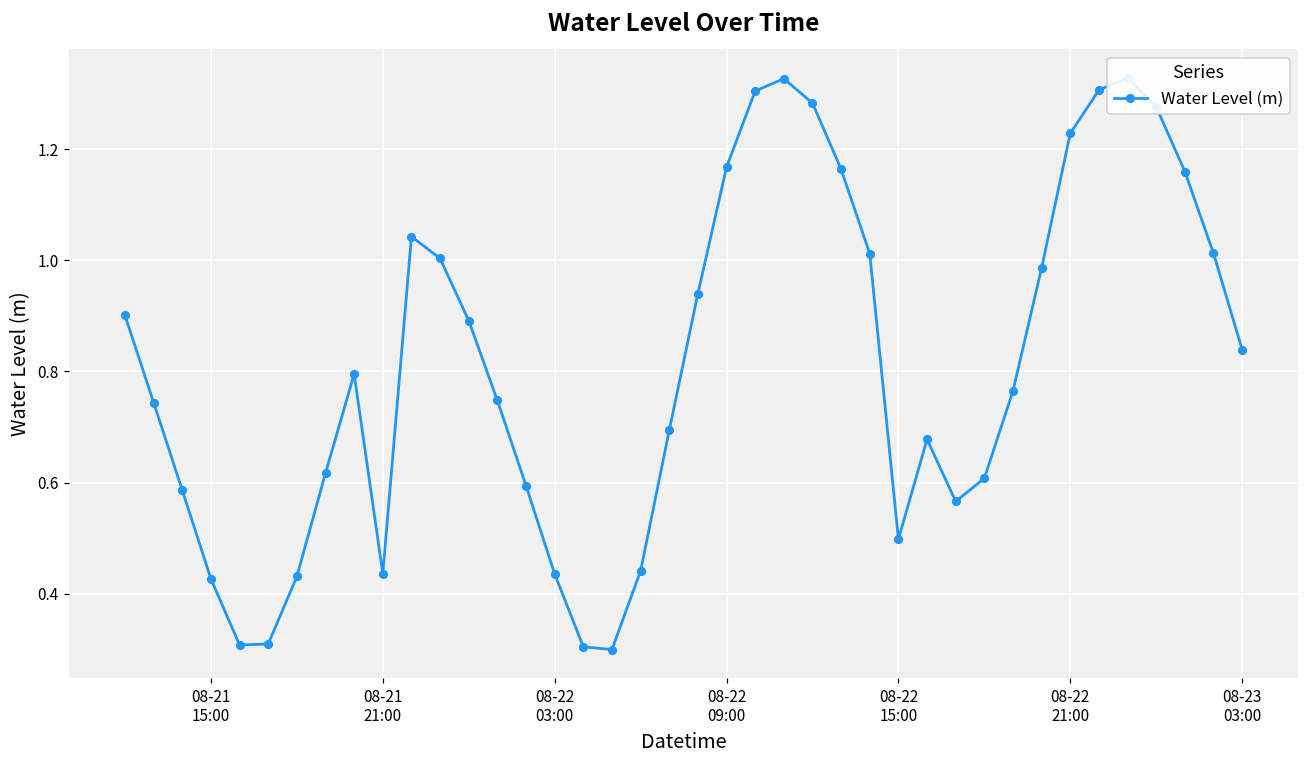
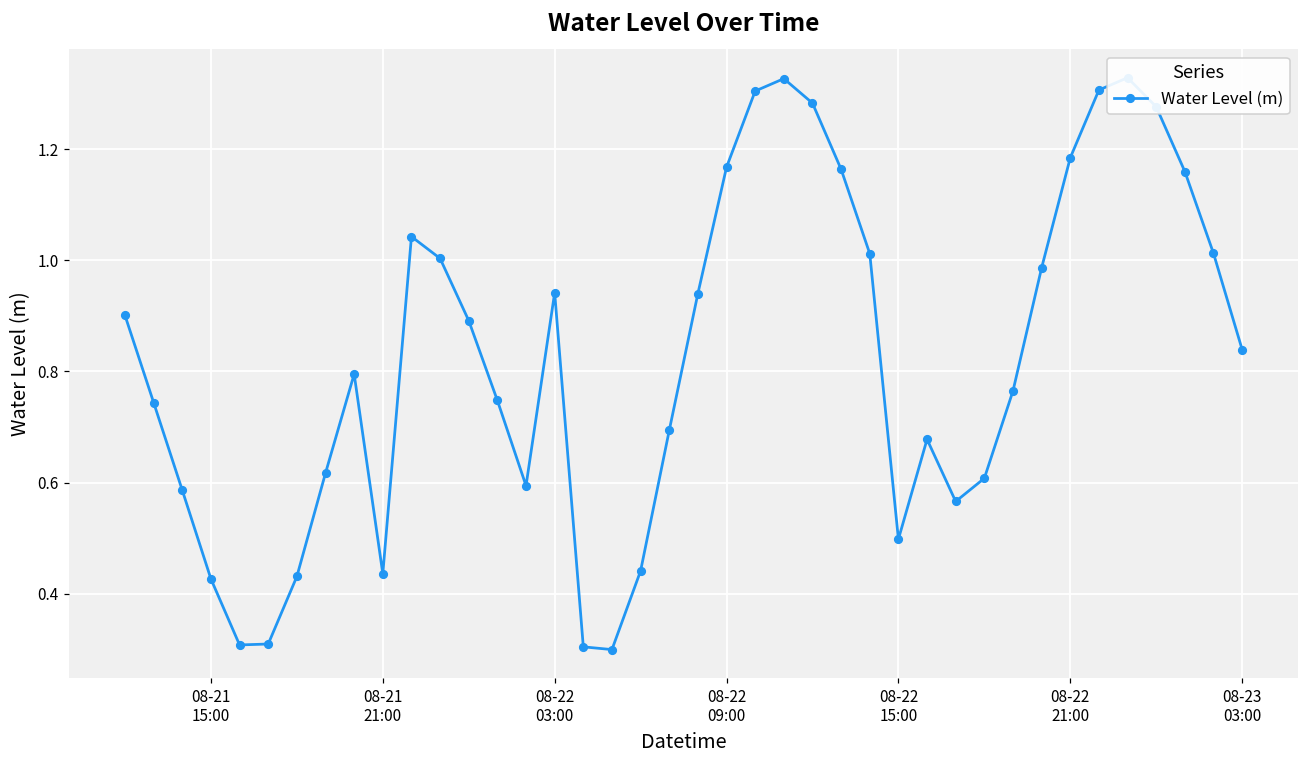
  {
    "08-21 15:00": 0.43,
    "08-21 21:00": 0.44,
-   "08-22 03:00": 0.44,
+   "08-22 03:00": 0.94,
    "08-22 09:00": 1.17,
    "08-22 15:00": 0.50,
-   "08-22 21:00": 1.23,
+   "08-22 21:00": 1.18,
    "08-23 03:00": 0.84
  }
